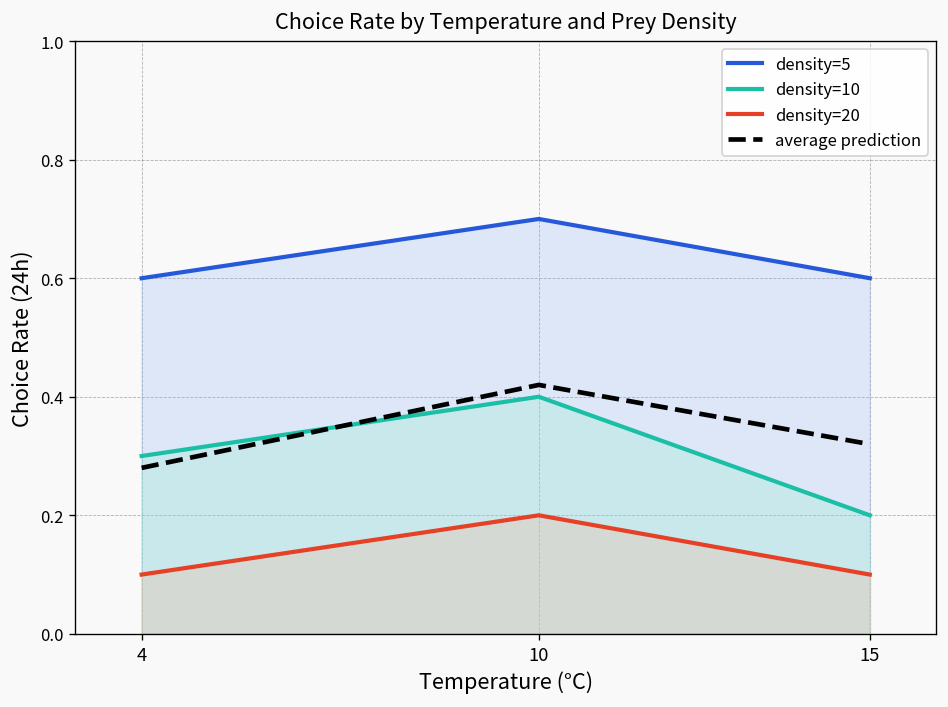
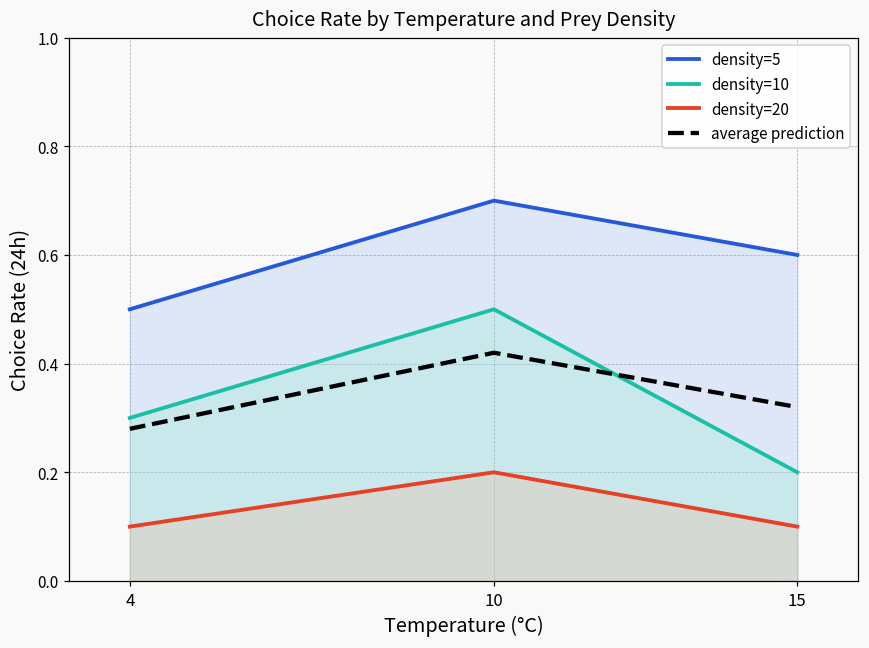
  {
    "density=5": {
-     "4": 0.6,
+     "4": 0.5,
      "10": 0.7,
      "15": 0.6
    },
    "density=10": {
      "4": 0.3,
-     "10": 0.4,
+     "10": 0.5,
      "15": 0.2
    },
    "density=20": {
      "4": 0.1,
      "10": 0.2,
      "15": 0.1
    },
    "average prediction": {
      "4": 0.28,
      "10": 0.42,
      "15": 0.32
    }
  }
